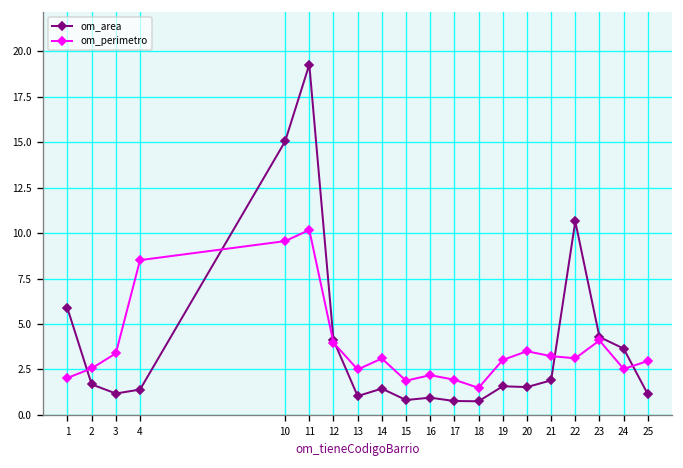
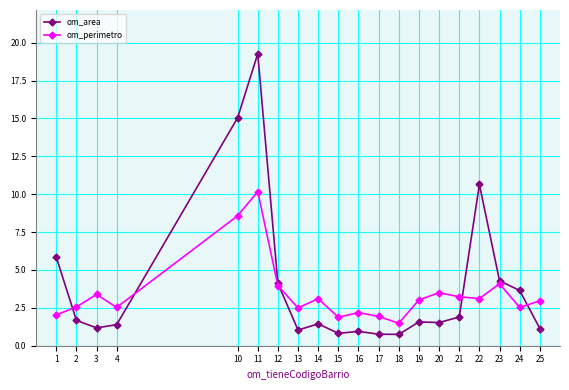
  {
    "om_area": {
      "1": 5.9,
      "2": 1.7,
      "3": 1.2,
      "4": 1.4,
      "10": 15.0,
      "11": 19.3,
      "13": 1.0,
      "14": 1.4,
      "15": 0.8,
      "16": 0.9,
      "17": 0.8,
      "18": 0.7,
      "19": 1.6,
      "20": 1.5,
      "21": 1.9,
      "22": 10.6,
      "23": 4.3,
      "24": 3.6,
      "25": 1.1
    },
    "om_perimetro": {
      "1": 2.0,
      "2": 2.6,
      "3": 3.4,
-     "4": 8.5,
-     "10": 9.6,
+     "4": 2.5,
+     "10": 8.6,
      "11": 10.2,
      "13": 2.5,
      "14": 3.1,
      "15": 1.9,
      "16": 2.2,
      "17": 1.9,
      "18": 1.5,
      "19": 3.0,
      "20": 3.5,
      "21": 3.2,
      "22": 3.1,
      "23": 4.1,
      "24": 2.5,
      "25": 3.0
    }
  }
